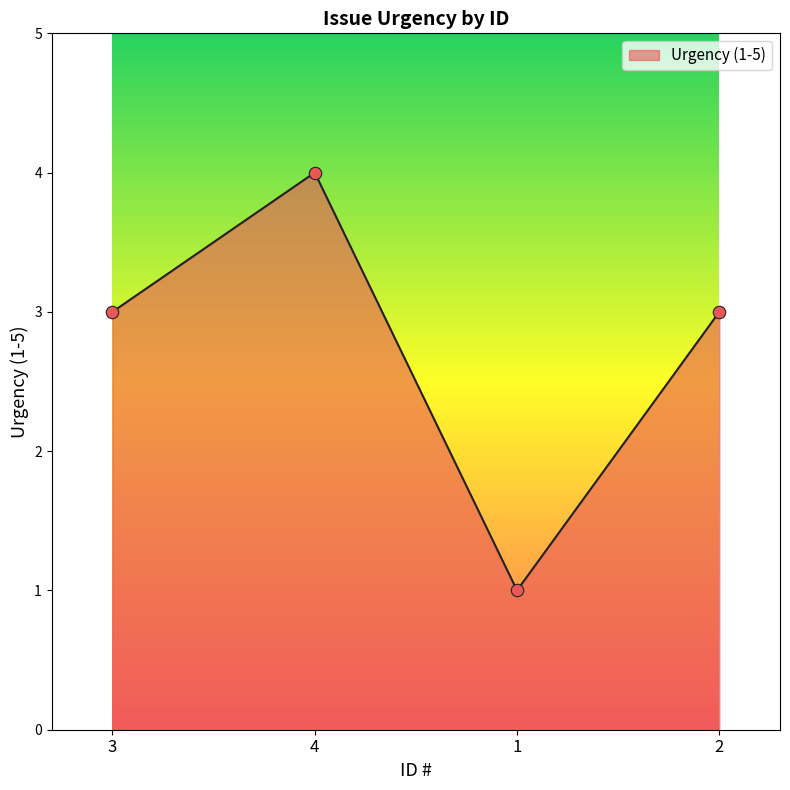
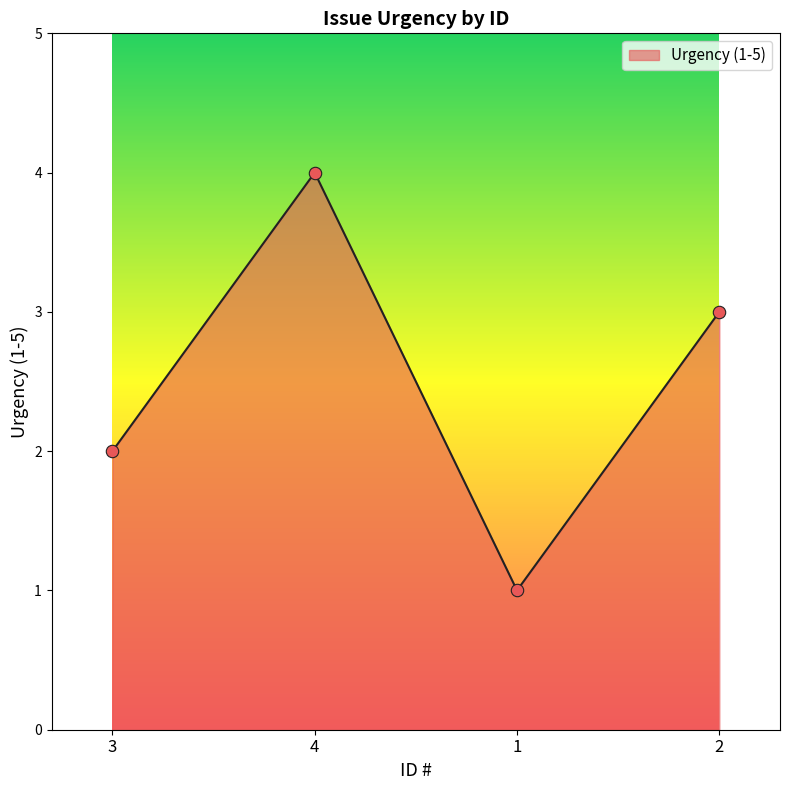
  {
-   "3": 3,
+   "3": 2,
    "4": 4,
    "1": 1,
    "2": 3
  }
